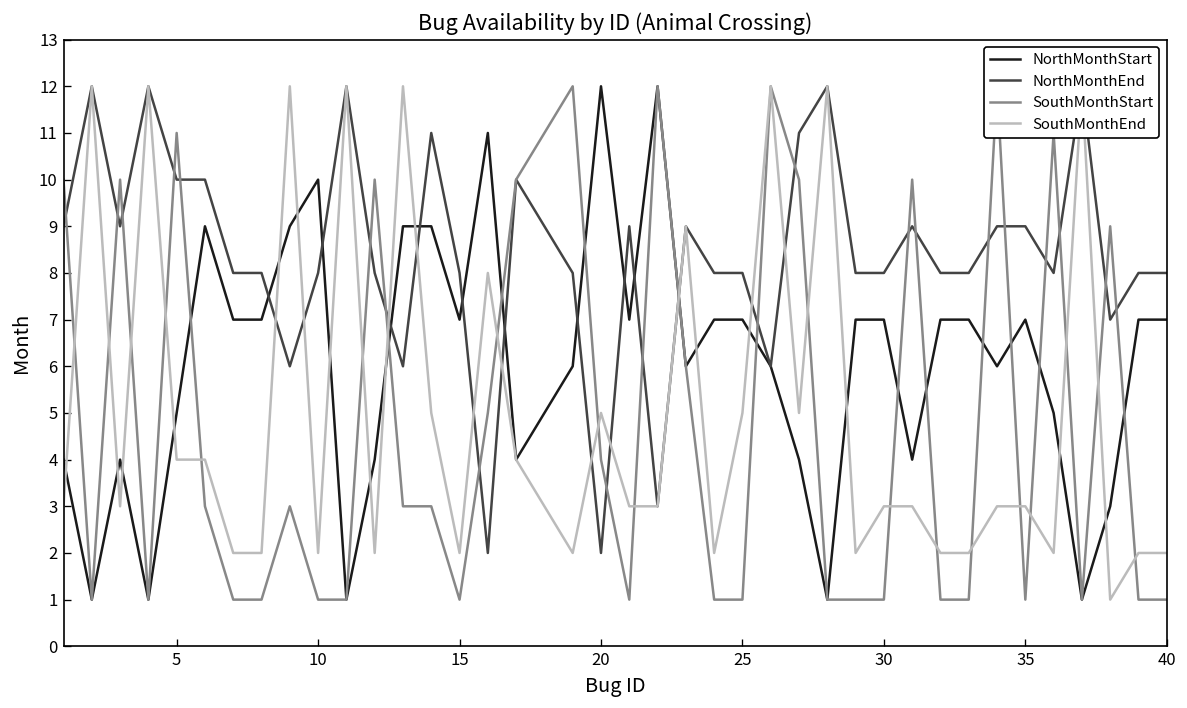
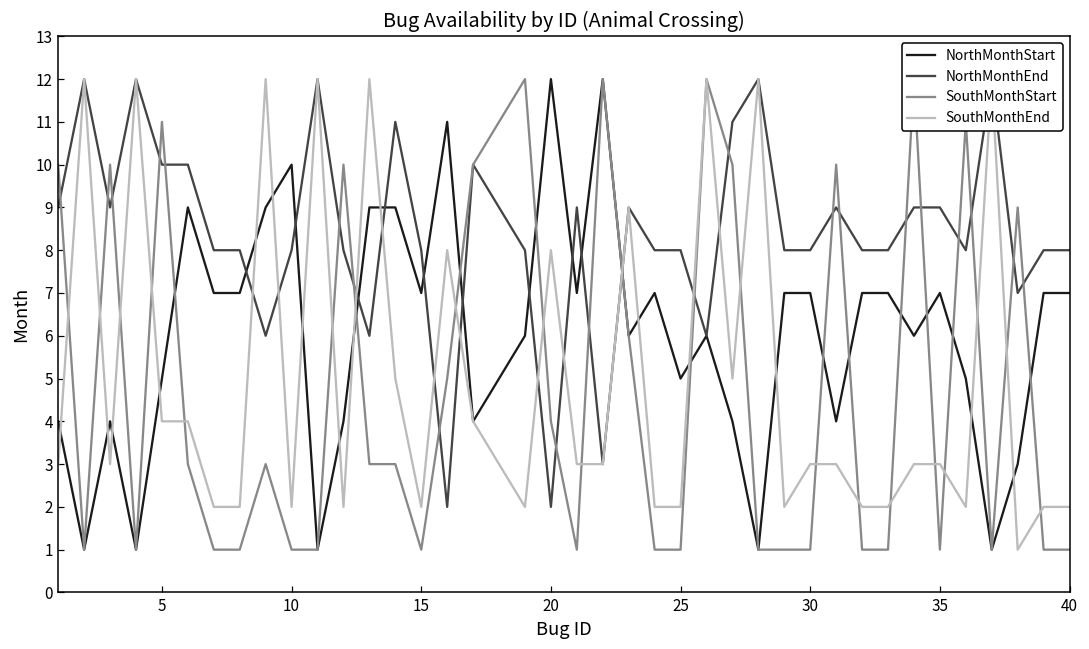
  {
    "NorthMonthStart": {
      "5": 5,
      "10": 10,
      "15": 7,
      "20": 12,
-     "25": 7,
+     "25": 5,
      "30": 7,
      "35": 7,
      "40": 7
    },
    "NorthMonthEnd": {
      "5": 10,
      "10": 8,
      "15": 8,
      "20": 2,
      "25": 8,
      "30": 8,
      "35": 9,
      "40": 8
    },
    "SouthMonthStart": {
      "5": 11,
      "10": 1,
      "15": 1,
      "20": 4,
      "25": 1,
      "30": 1,
      "35": 1,
      "40": 1
    },
    "SouthMonthEnd": {
      "5": 4,
      "10": 2,
      "15": 2,
-     "20": 5,
-     "25": 5,
+     "20": 8,
+     "25": 2,
      "30": 3,
      "35": 3,
      "40": 2
    }
  }
